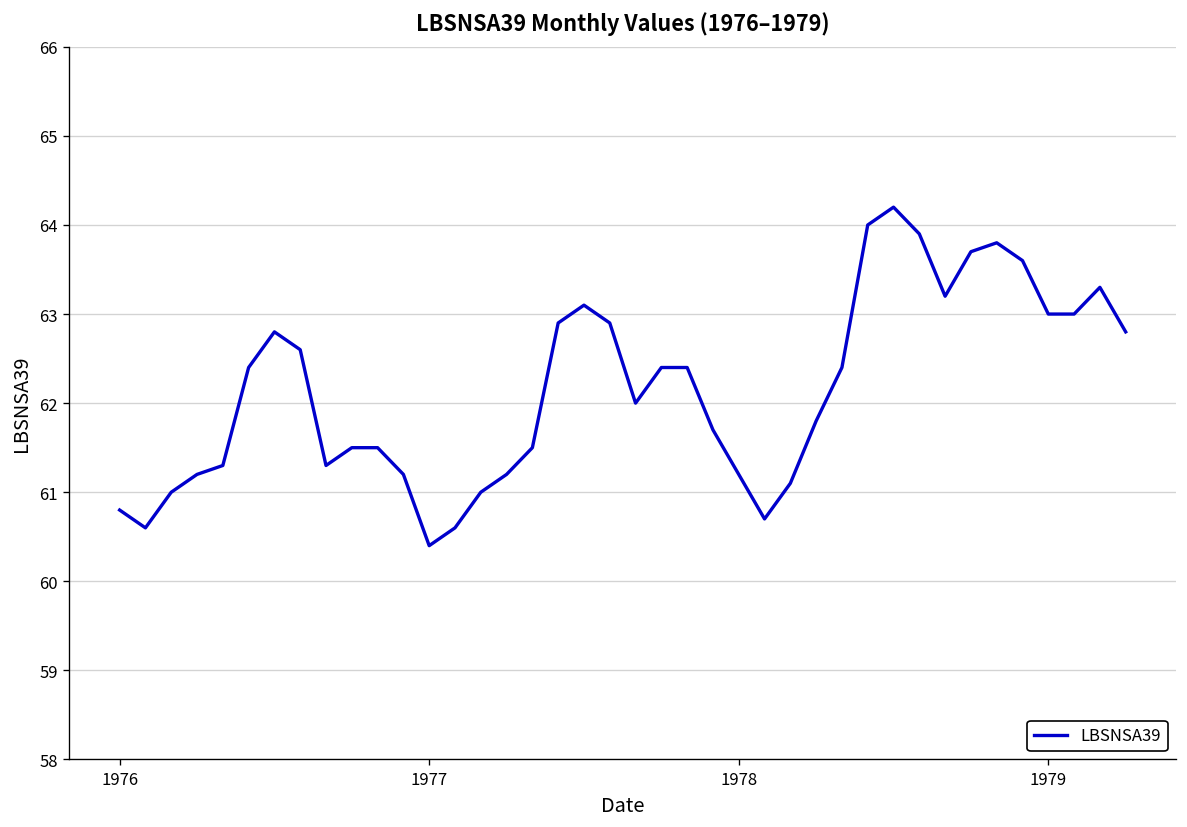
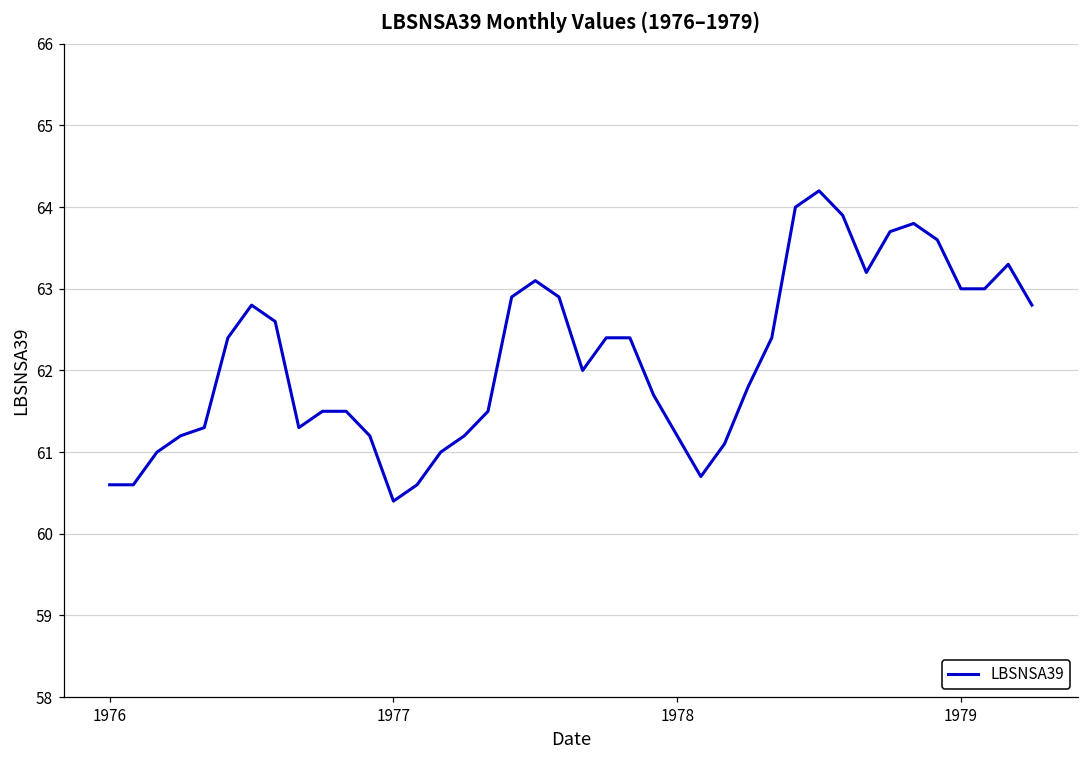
  {
-   "1976": 60.8,
+   "1976": 60.6,
    "1977": 60.4,
    "1978": 61.2,
    "1979": 63.0
  }
